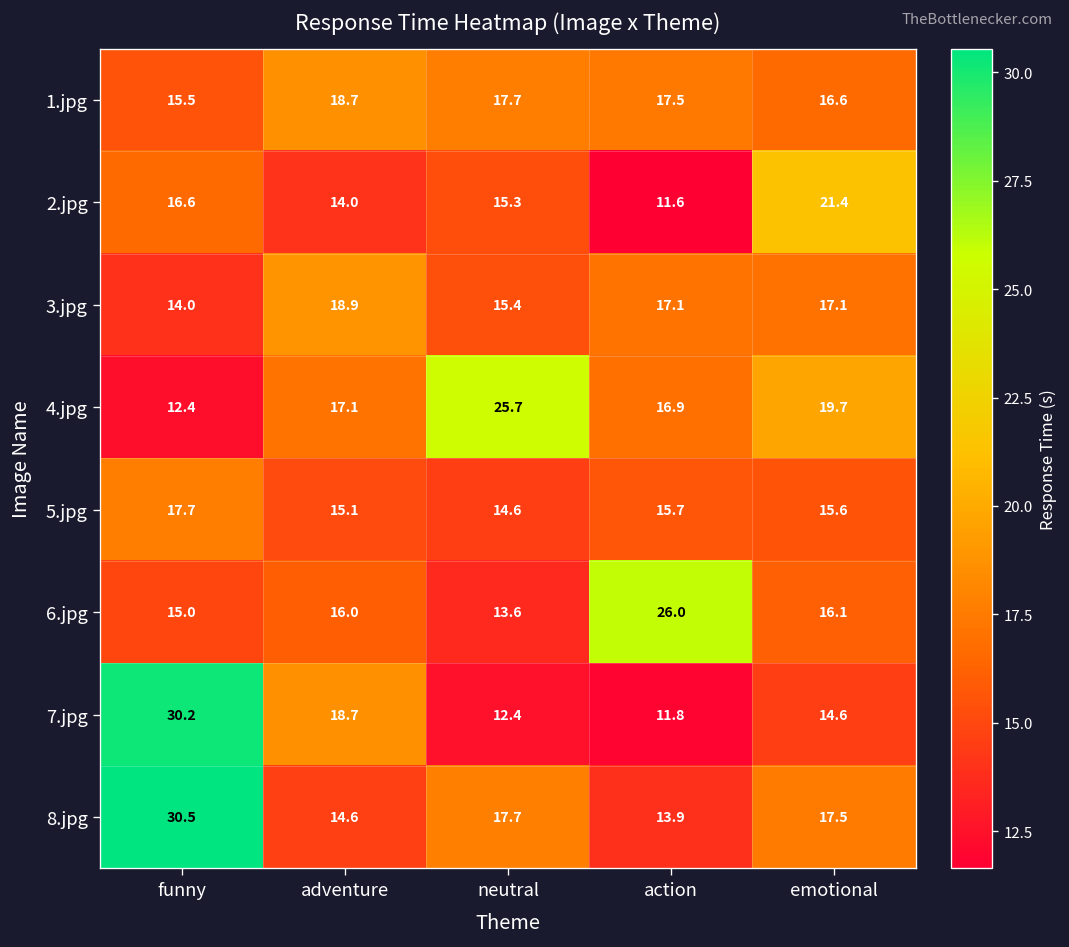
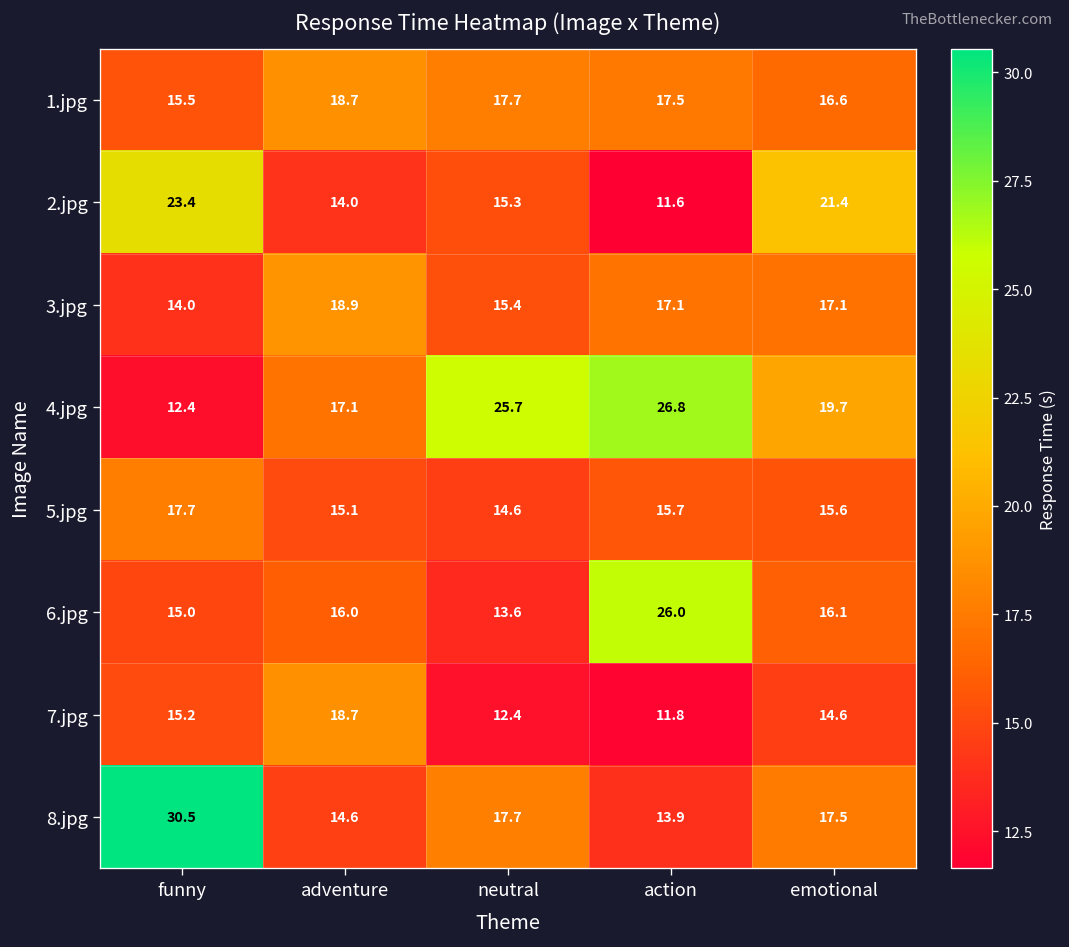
  {
    "1.jpg": {
      "funny": 15.5,
      "adventure": 18.7,
      "neutral": 17.7,
      "action": 17.5,
      "emotional": 16.6
    },
    "2.jpg": {
-     "funny": 16.6,
+     "funny": 23.4,
      "adventure": 14.0,
      "neutral": 15.3,
      "action": 11.6,
      "emotional": 21.4
    },
    "3.jpg": {
      "funny": 14.0,
      "adventure": 18.9,
      "neutral": 15.4,
      "action": 17.1,
      "emotional": 17.1
    },
    "4.jpg": {
      "funny": 12.4,
      "adventure": 17.1,
      "neutral": 25.7,
-     "action": 16.9,
+     "action": 26.8,
      "emotional": 19.7
    },
    "5.jpg": {
      "funny": 17.7,
      "adventure": 15.1,
      "neutral": 14.6,
      "action": 15.7,
      "emotional": 15.6
    },
    "6.jpg": {
      "funny": 15.0,
      "adventure": 16.0,
      "neutral": 13.6,
      "action": 26.0,
      "emotional": 16.1
    },
    "7.jpg": {
-     "funny": 30.2,
+     "funny": 15.2,
      "adventure": 18.7,
      "neutral": 12.4,
      "action": 11.8,
      "emotional": 14.6
    },
    "8.jpg": {
      "funny": 30.5,
      "adventure": 14.6,
      "neutral": 17.7,
      "action": 13.9,
      "emotional": 17.5
    }
  }
